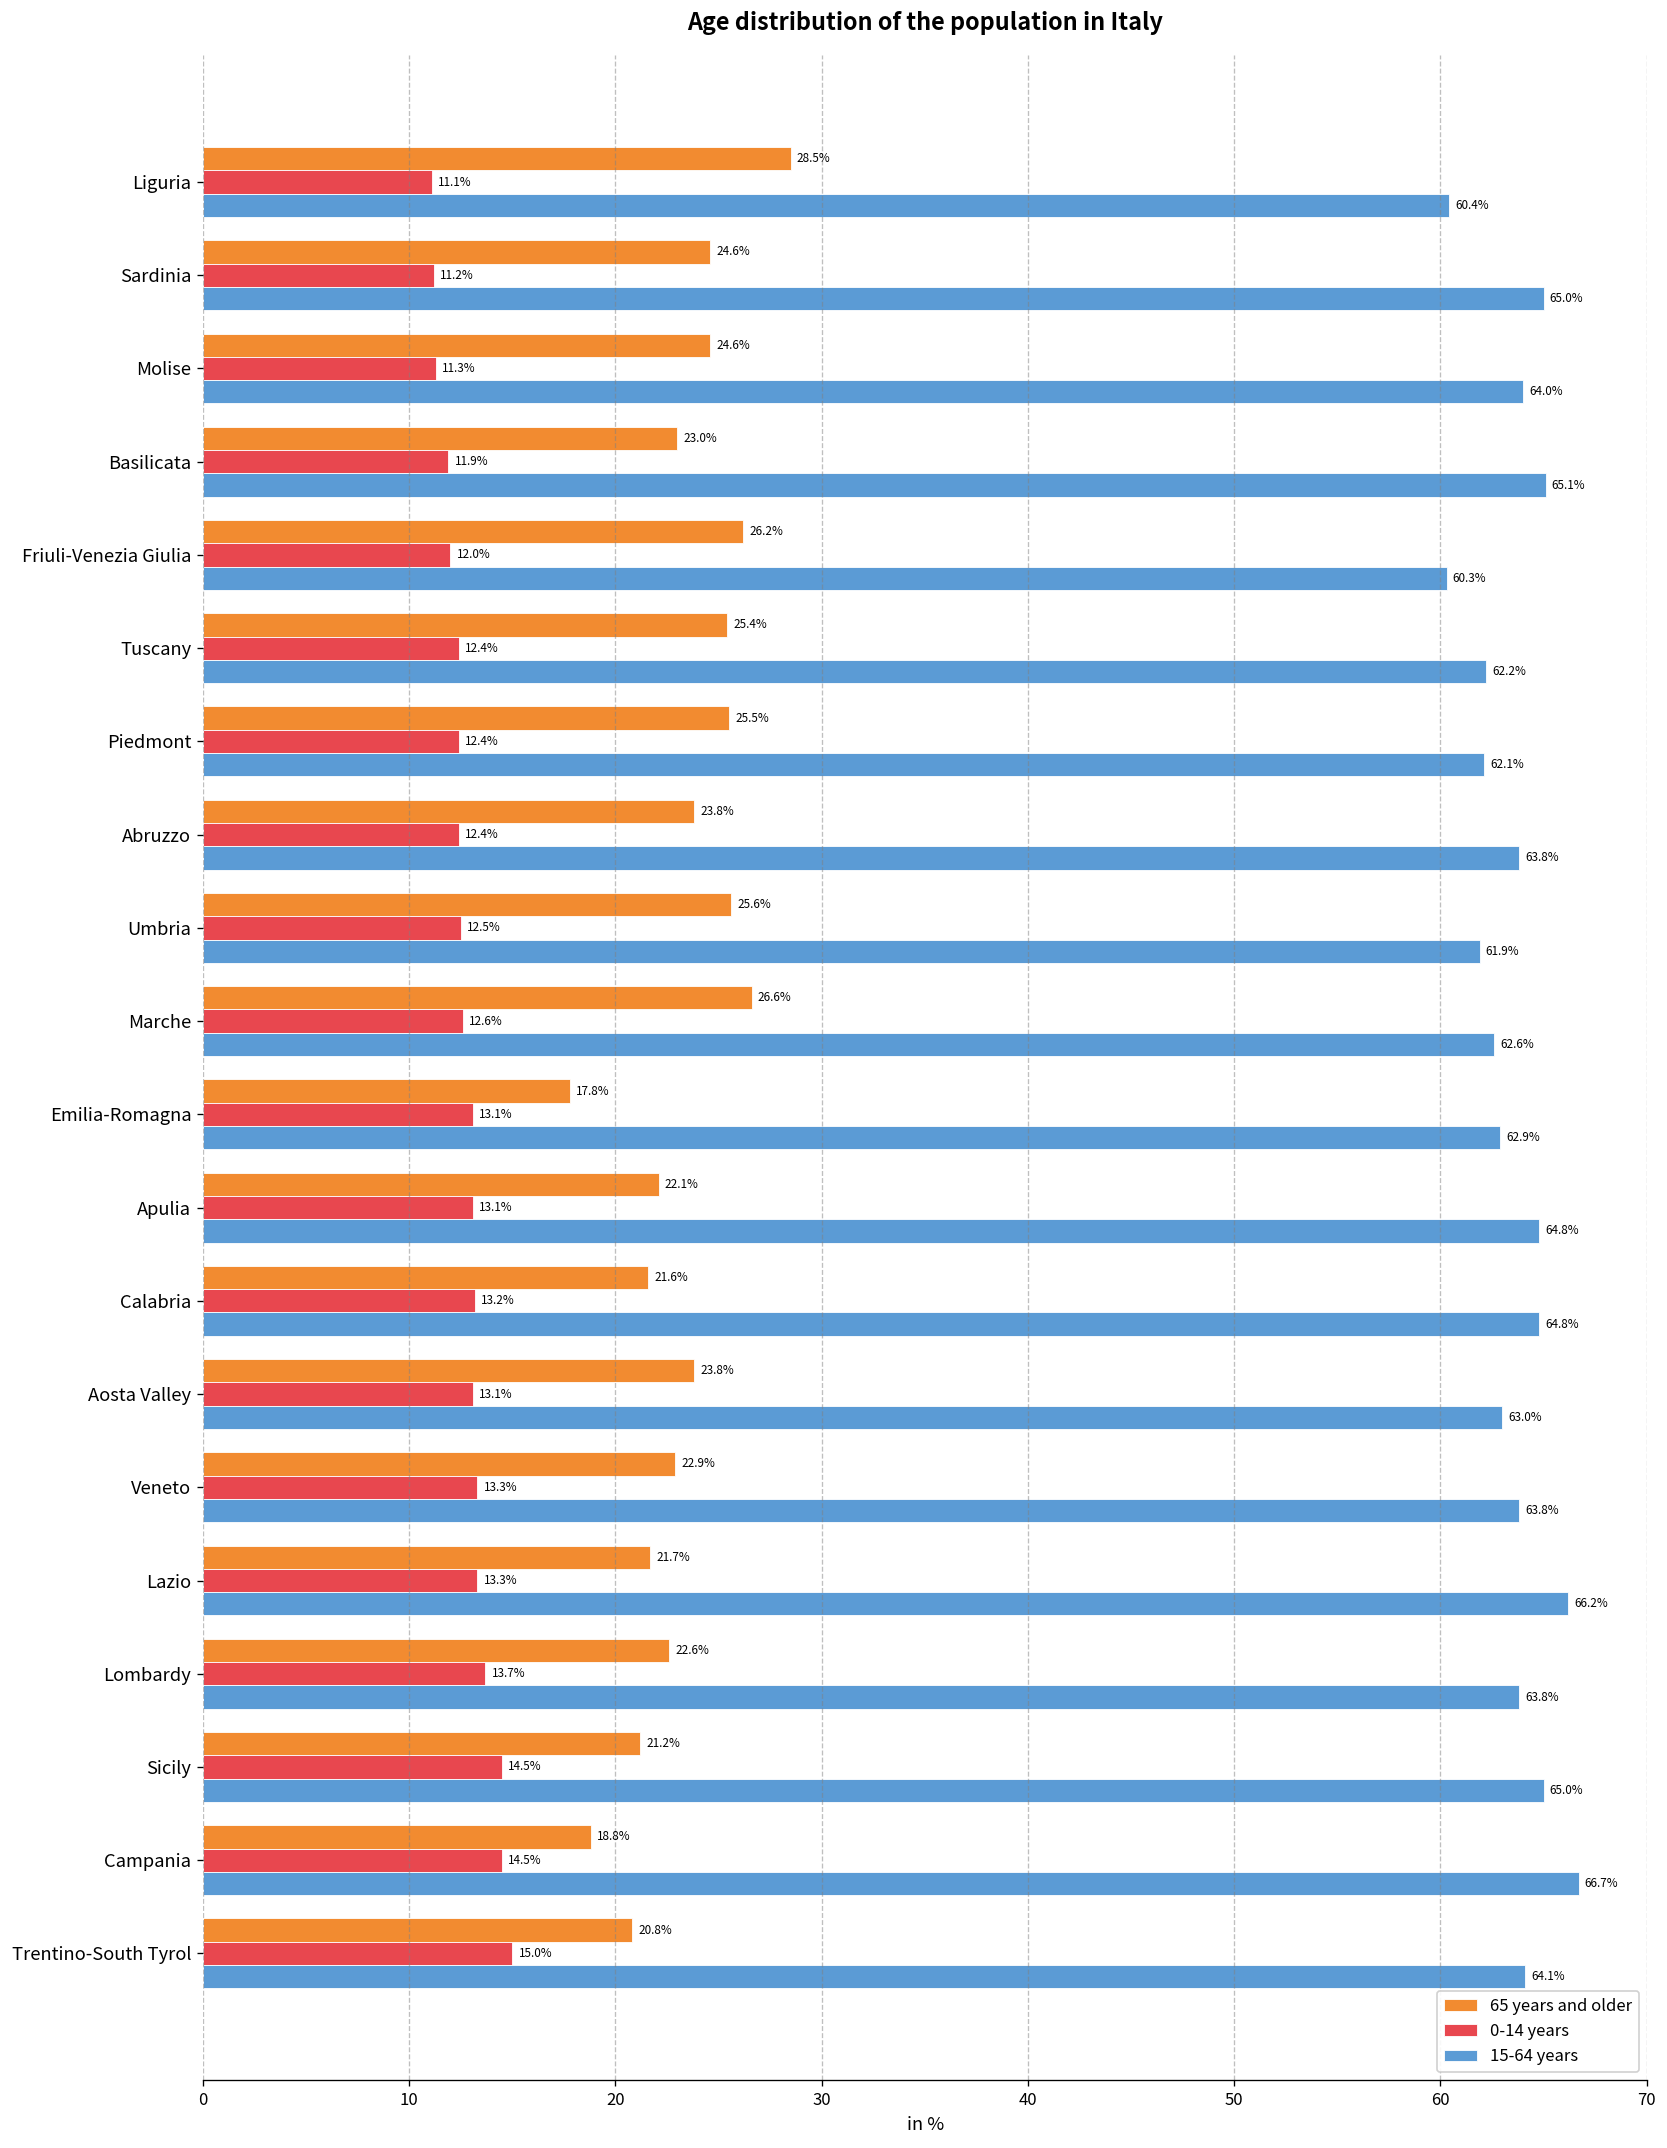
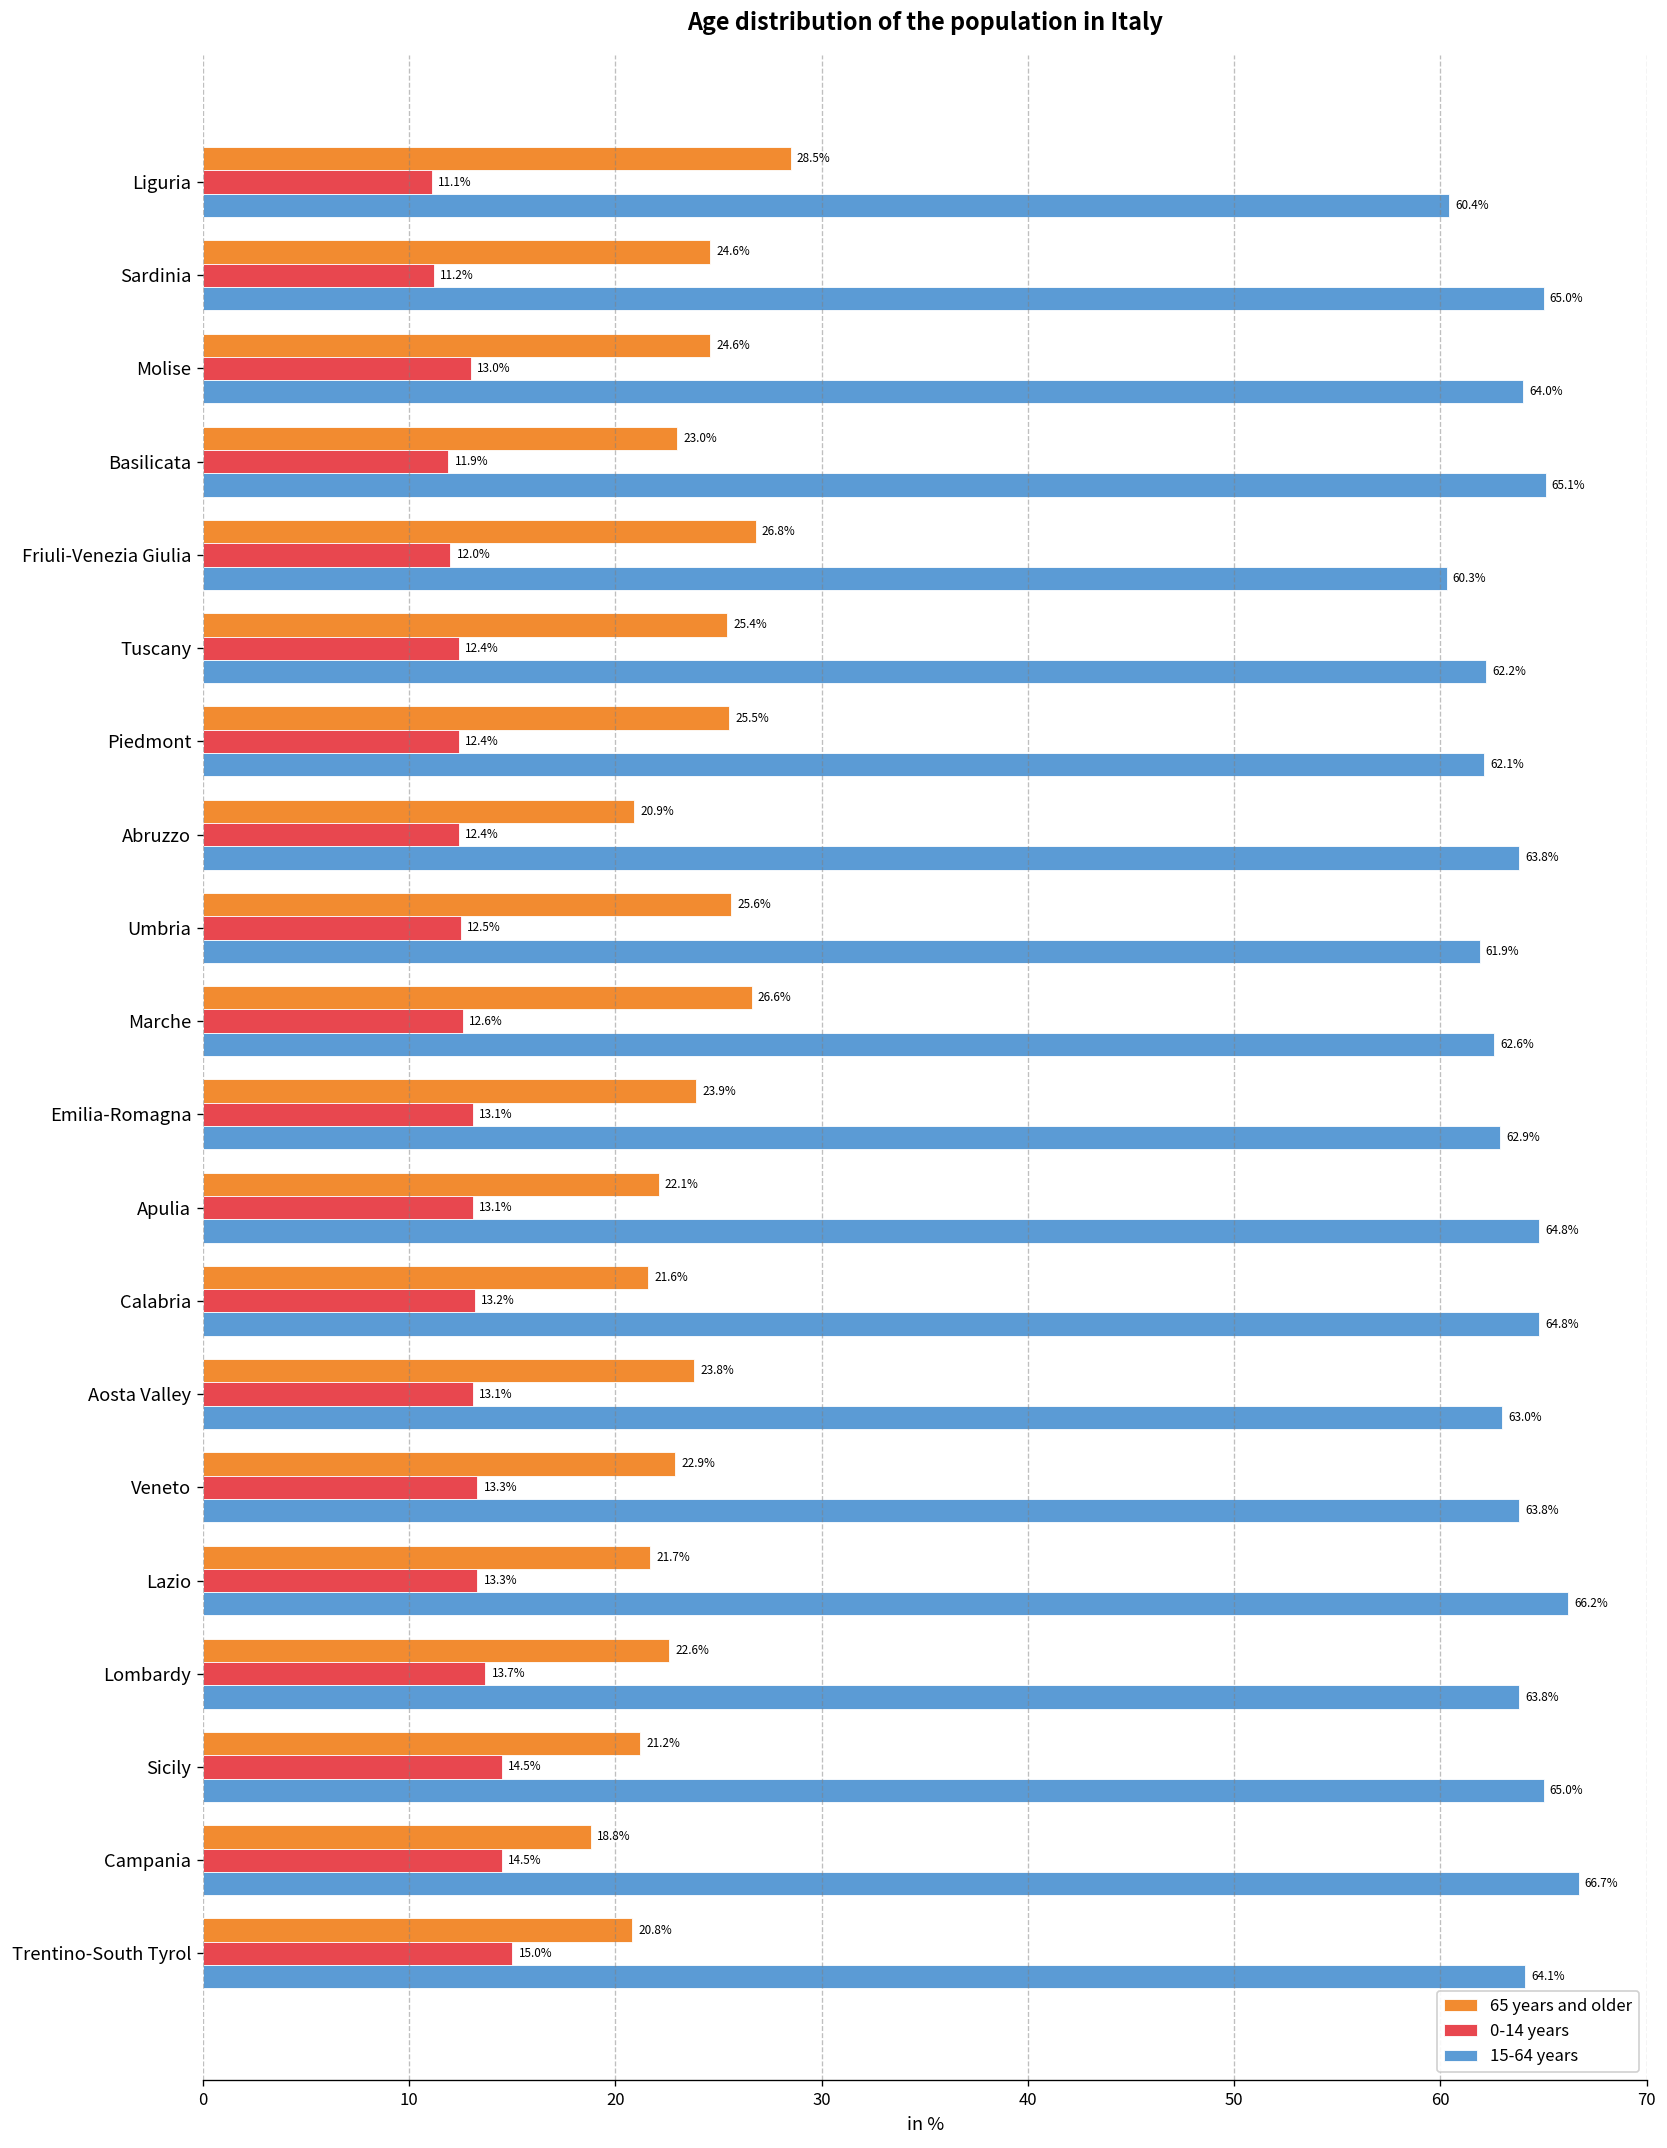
  {
    "65 years and older": {
      "Liguria": "28.5%",
      "Sardinia": "24.6%",
      "Molise": "24.6%",
      "Basilicata": "23.0%",
-     "Friuli-Venezia Giulia": "26.2%",
+     "Friuli-Venezia Giulia": "26.8%",
      "Tuscany": "25.4%",
      "Piedmont": "25.5%",
-     "Abruzzo": "23.8%",
+     "Abruzzo": "20.9%",
      "Umbria": "25.6%",
      "Marche": "26.6%",
-     "Emilia-Romagna": "17.8%",
+     "Emilia-Romagna": "23.9%",
      "Apulia": "22.1%",
      "Calabria": "21.6%",
      "Aosta Valley": "23.8%",
      "Veneto": "22.9%",
      "Lazio": "21.7%",
      "Lombardy": "22.6%",
      "Sicily": "21.2%",
      "Campania": "18.8%",
      "Trentino-South Tyrol": "20.8%"
    },
    "0-14 years": {
      "Liguria": "11.1%",
      "Sardinia": "11.2%",
-     "Molise": "11.3%",
+     "Molise": "13.0%",
      "Basilicata": "11.9%",
      "Friuli-Venezia Giulia": "12.0%",
      "Tuscany": "12.4%",
      "Piedmont": "12.4%",
      "Abruzzo": "12.4%",
      "Umbria": "12.5%",
      "Marche": "12.6%",
      "Emilia-Romagna": "13.1%",
      "Apulia": "13.1%",
      "Calabria": "13.2%",
      "Aosta Valley": "13.1%",
      "Veneto": "13.3%",
      "Lazio": "13.3%",
      "Lombardy": "13.7%",
      "Sicily": "14.5%",
      "Campania": "14.5%",
      "Trentino-South Tyrol": "15.0%"
    },
    "15-64 years": {
      "Liguria": "60.4%",
      "Sardinia": "65.0%",
      "Molise": "64.0%",
      "Basilicata": "65.1%",
      "Friuli-Venezia Giulia": "60.3%",
      "Tuscany": "62.2%",
      "Piedmont": "62.1%",
      "Abruzzo": "63.8%",
      "Umbria": "61.9%",
      "Marche": "62.6%",
      "Emilia-Romagna": "62.9%",
      "Apulia": "64.8%",
      "Calabria": "64.8%",
      "Aosta Valley": "63.0%",
      "Veneto": "63.8%",
      "Lazio": "66.2%",
      "Lombardy": "63.8%",
      "Sicily": "65.0%",
      "Campania": "66.7%",
      "Trentino-South Tyrol": "64.1%"
    }
  }
